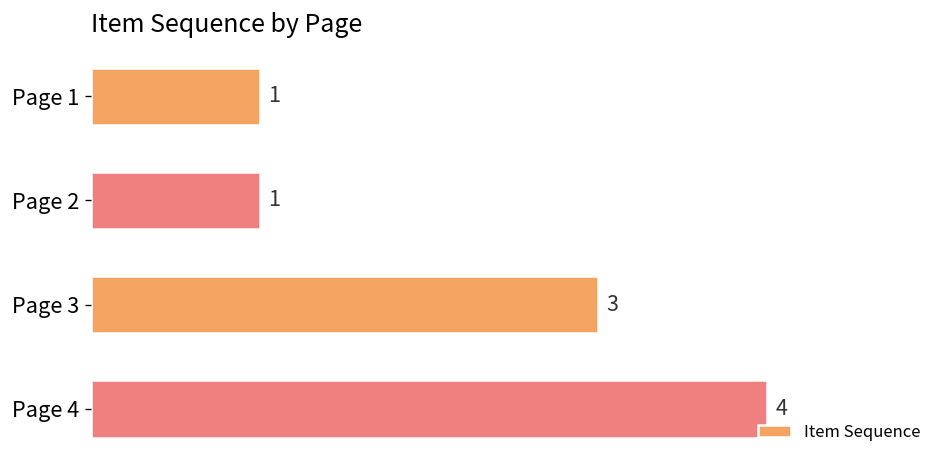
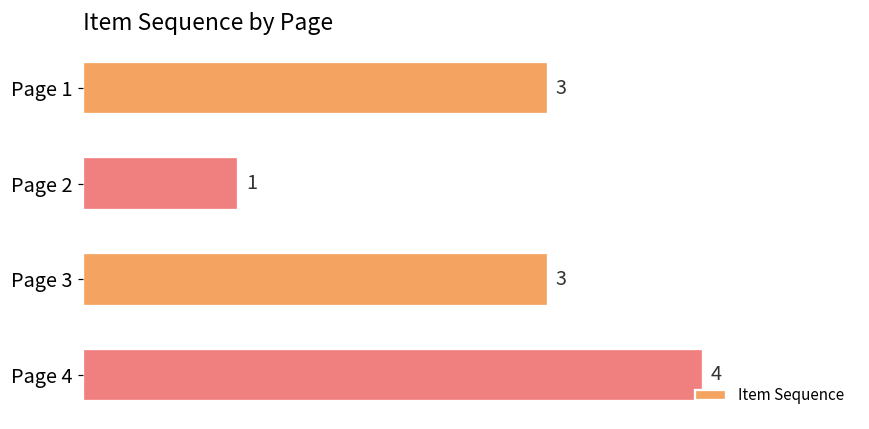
  {
-   "Page 1": 1,
+   "Page 1": 3,
    "Page 2": 1,
    "Page 3": 3,
    "Page 4": 4
  }
